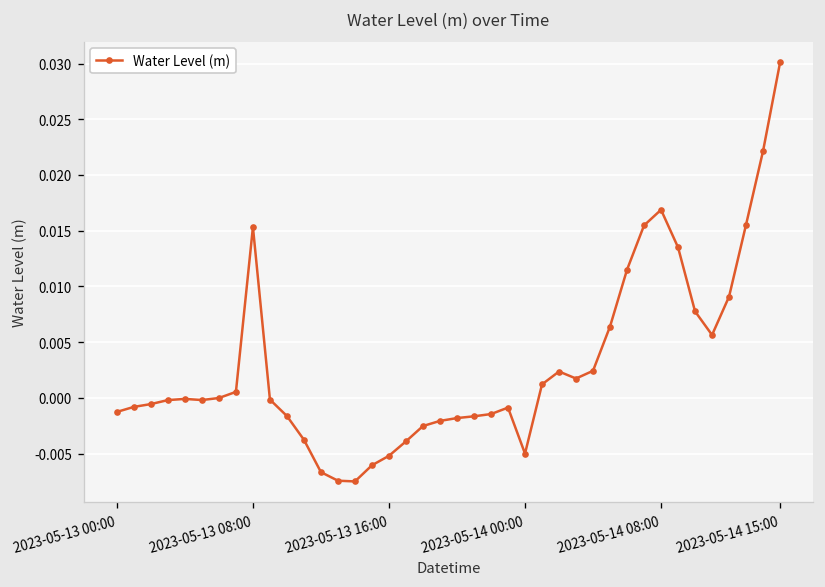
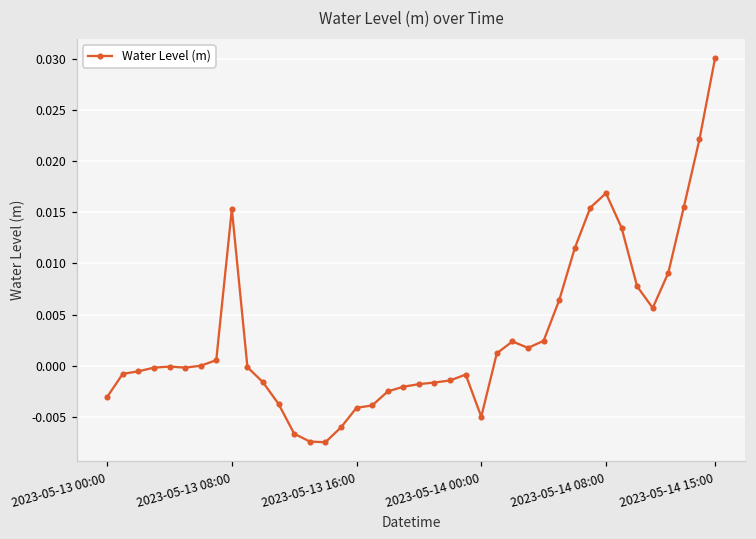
  {
-   "2023-05-13 00:00": -0.001,
+   "2023-05-13 00:00": -0.003,
    "2023-05-13 08:00": 0.015,
-   "2023-05-13 16:00": -0.005,
+   "2023-05-13 16:00": -0.004,
    "2023-05-14 00:00": -0.005,
    "2023-05-14 08:00": 0.017,
    "2023-05-14 15:00": 0.030
  }
